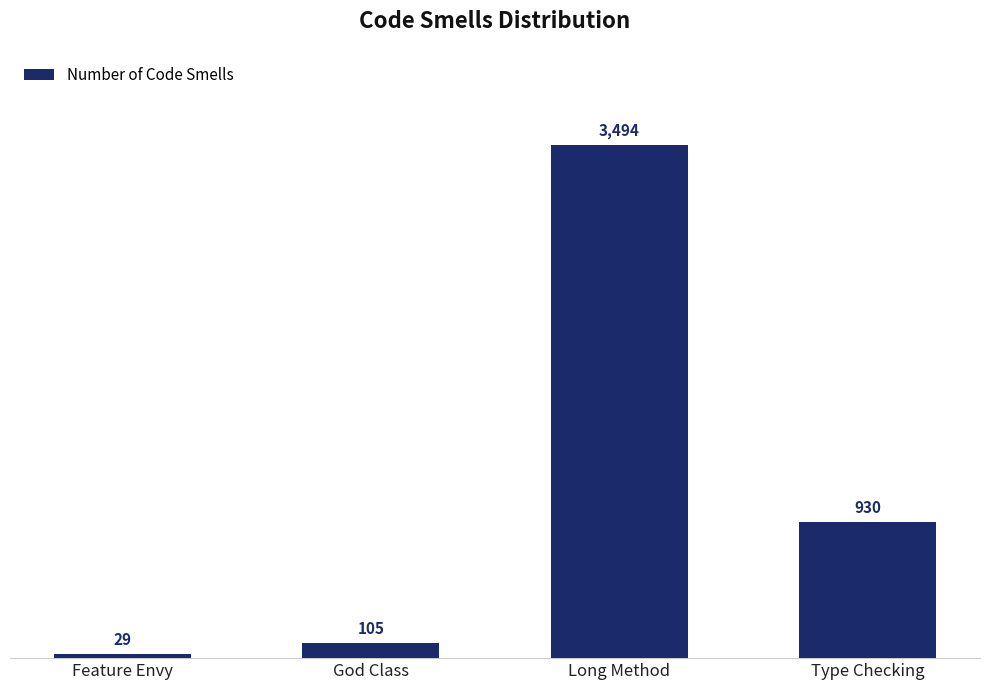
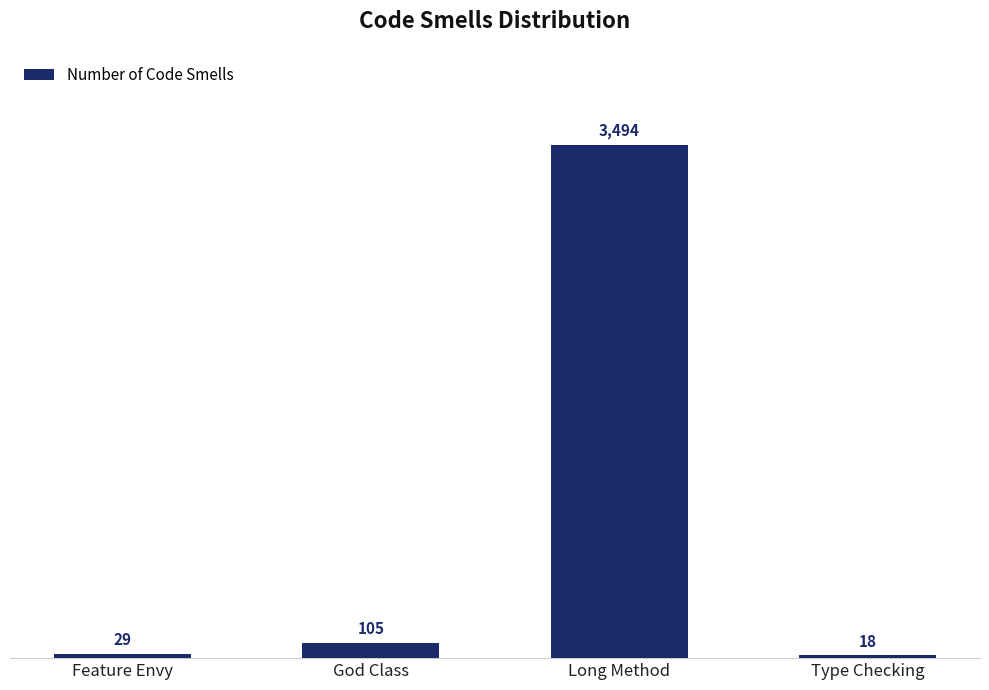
  {
    "Feature Envy": "29",
    "God Class": "105",
    "Long Method": "3,494",
-   "Type Checking": "930"
+   "Type Checking": "18"
  }
